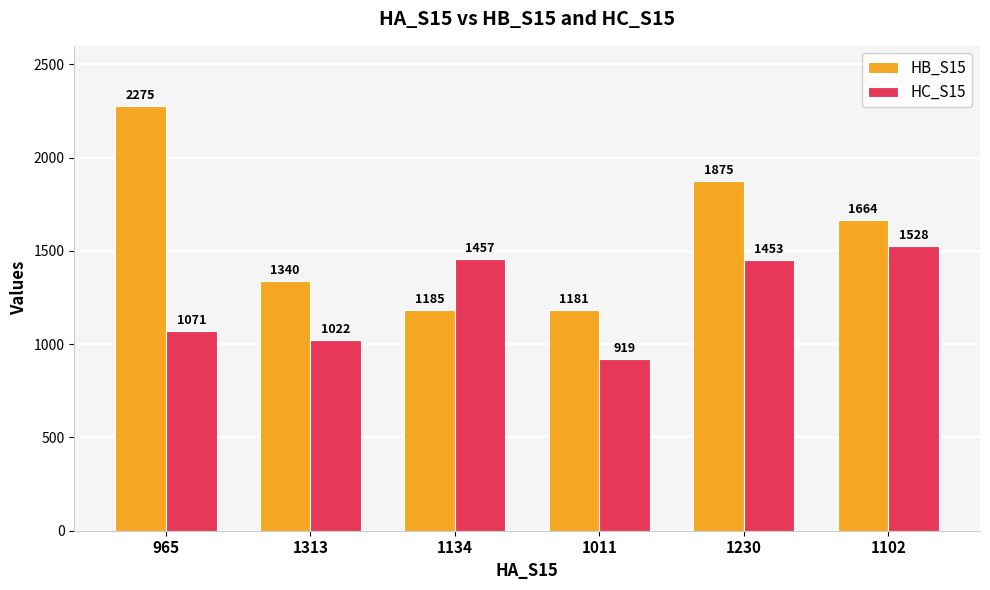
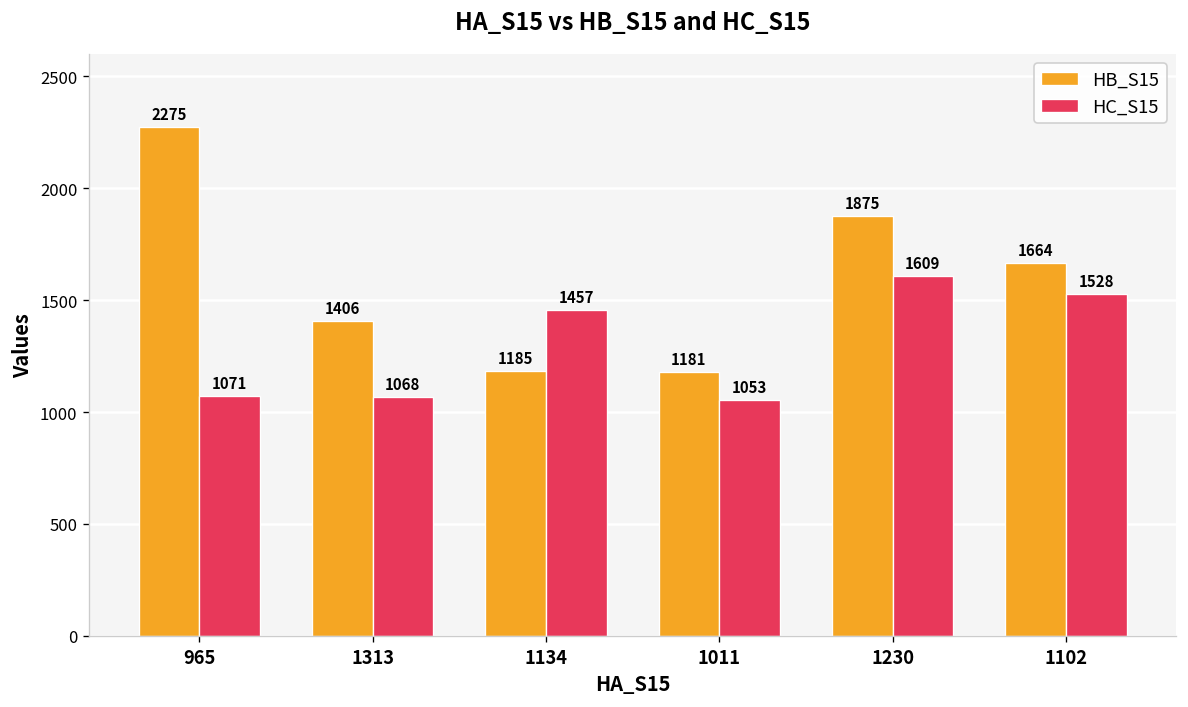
  {
    "HB_S15": {
      "965": 2275,
-     "1313": 1340,
+     "1313": 1406,
      "1134": 1185,
      "1011": 1181,
      "1230": 1875,
      "1102": 1664
    },
    "HC_S15": {
      "965": 1071,
-     "1313": 1022,
+     "1313": 1068,
      "1134": 1457,
-     "1011": 919,
-     "1230": 1453,
+     "1011": 1053,
+     "1230": 1609,
      "1102": 1528
    }
  }
